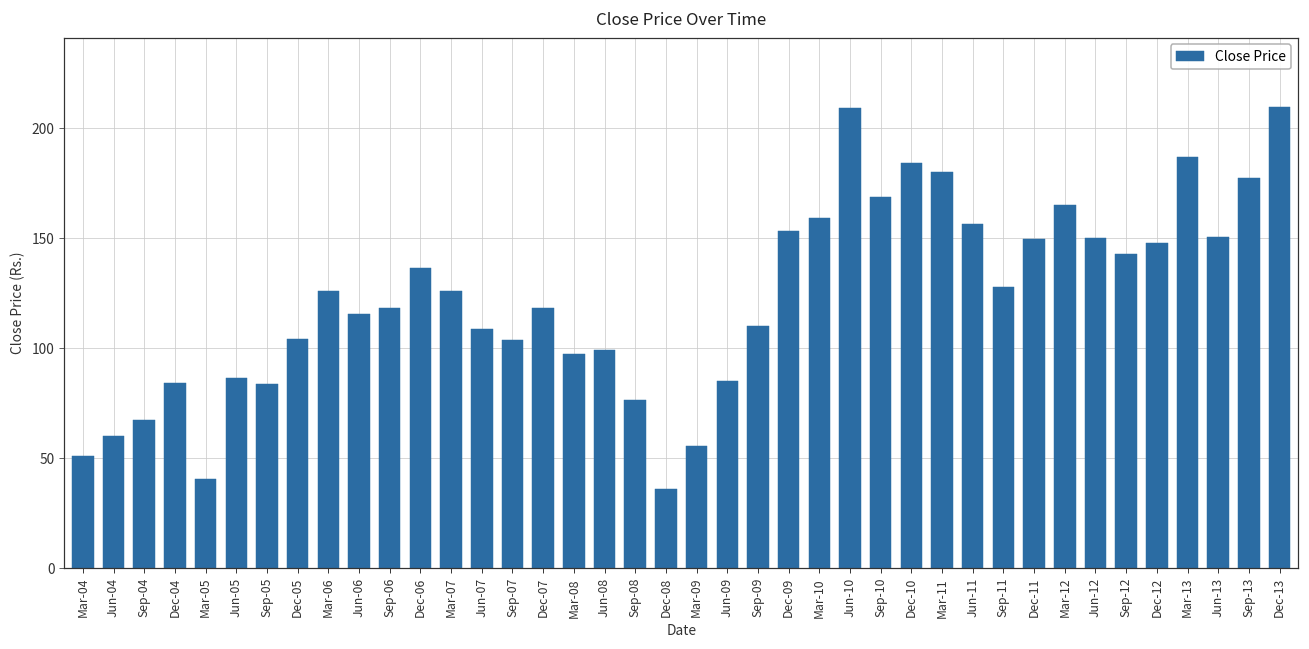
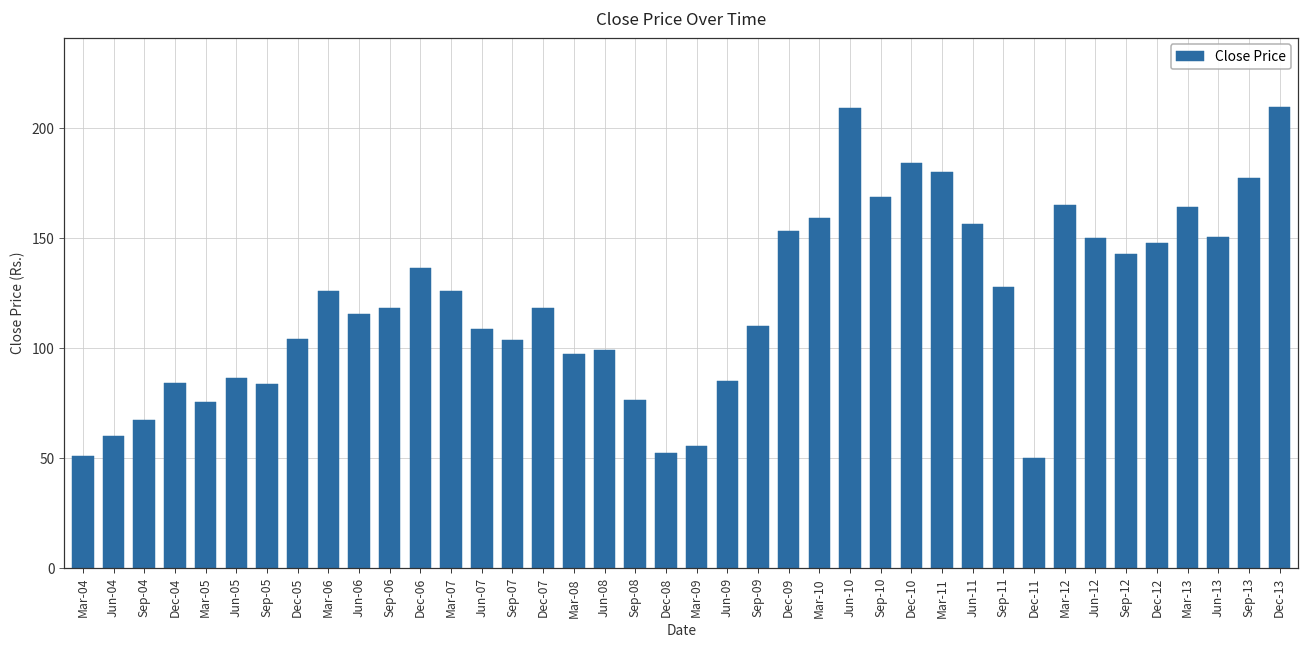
  {
    "Mar-04": 51,
    "Jun-04": 60,
    "Sep-04": 67,
    "Dec-04": 84,
-   "Mar-05": 40,
+   "Mar-05": 75,
    "Jun-05": 86,
    "Sep-05": 84,
    "Dec-05": 104,
    "Mar-06": 126,
    "Jun-06": 116,
    "Sep-06": 118,
    "Dec-06": 136,
    "Mar-07": 126,
    "Jun-07": 109,
    "Sep-07": 104,
    "Dec-07": 118,
    "Mar-08": 97,
    "Jun-08": 99,
    "Sep-08": 76,
-   "Dec-08": 36,
+   "Dec-08": 53,
    "Mar-09": 55,
    "Jun-09": 85,
    "Sep-09": 110,
    "Dec-09": 153,
    "Mar-10": 159,
    "Jun-10": 209,
    "Sep-10": 169,
    "Dec-10": 184,
    "Mar-11": 180,
    "Jun-11": 157,
    "Sep-11": 128,
-   "Dec-11": 150,
+   "Dec-11": 50,
    "Mar-12": 165,
    "Jun-12": 150,
    "Sep-12": 143,
    "Dec-12": 148,
-   "Mar-13": 187,
+   "Mar-13": 164,
    "Jun-13": 150,
    "Sep-13": 177,
    "Dec-13": 210
  }
